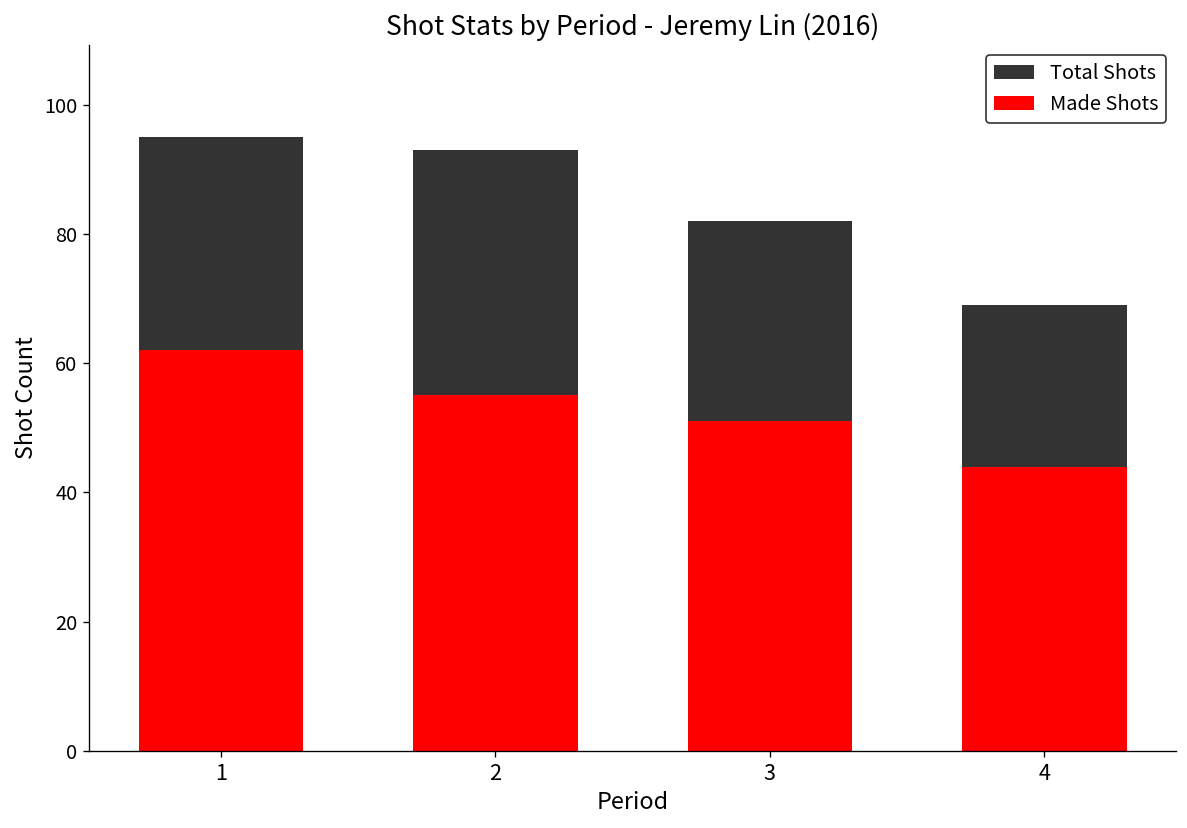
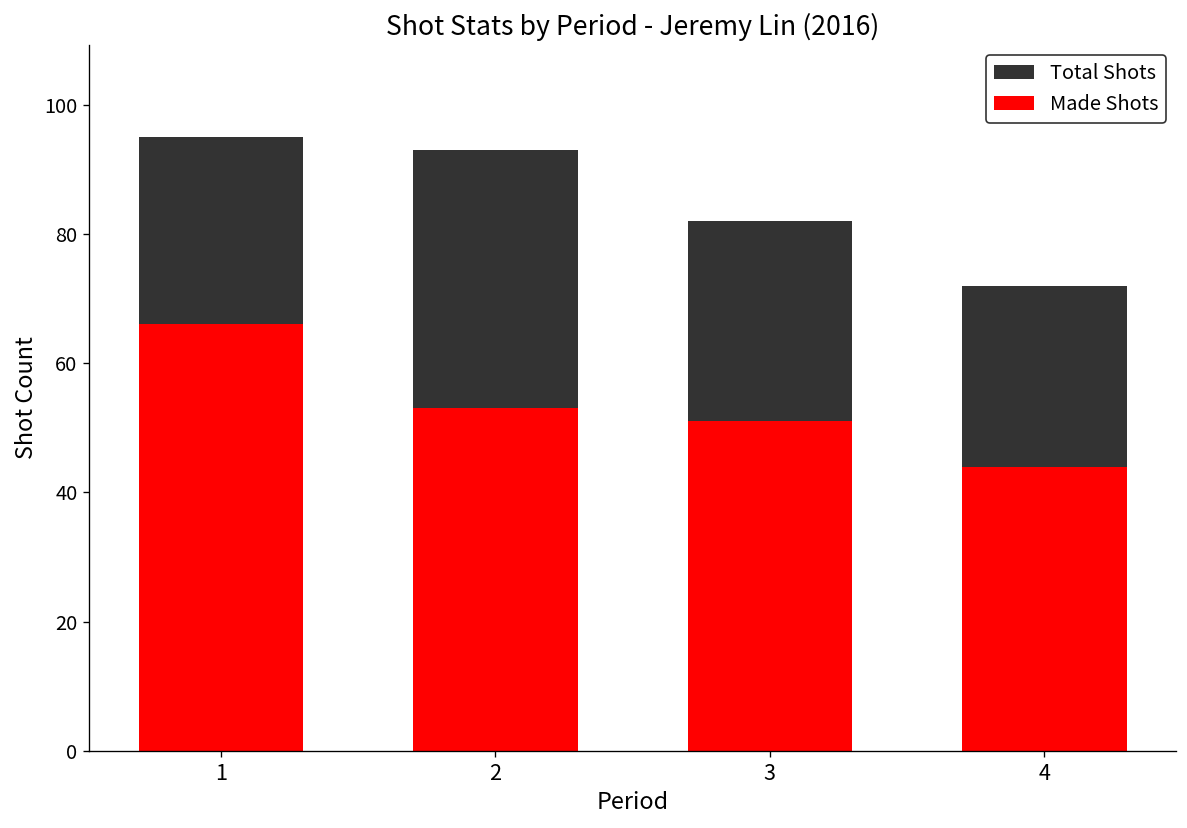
  {
    "Total Shots": {
      "1": 95,
      "2": 93,
      "3": 82,
-     "4": 69
+     "4": 72
    },
    "Made Shots": {
-     "1": 62,
-     "2": 55
+     "1": 66,
+     "2": 53
    }
  }
